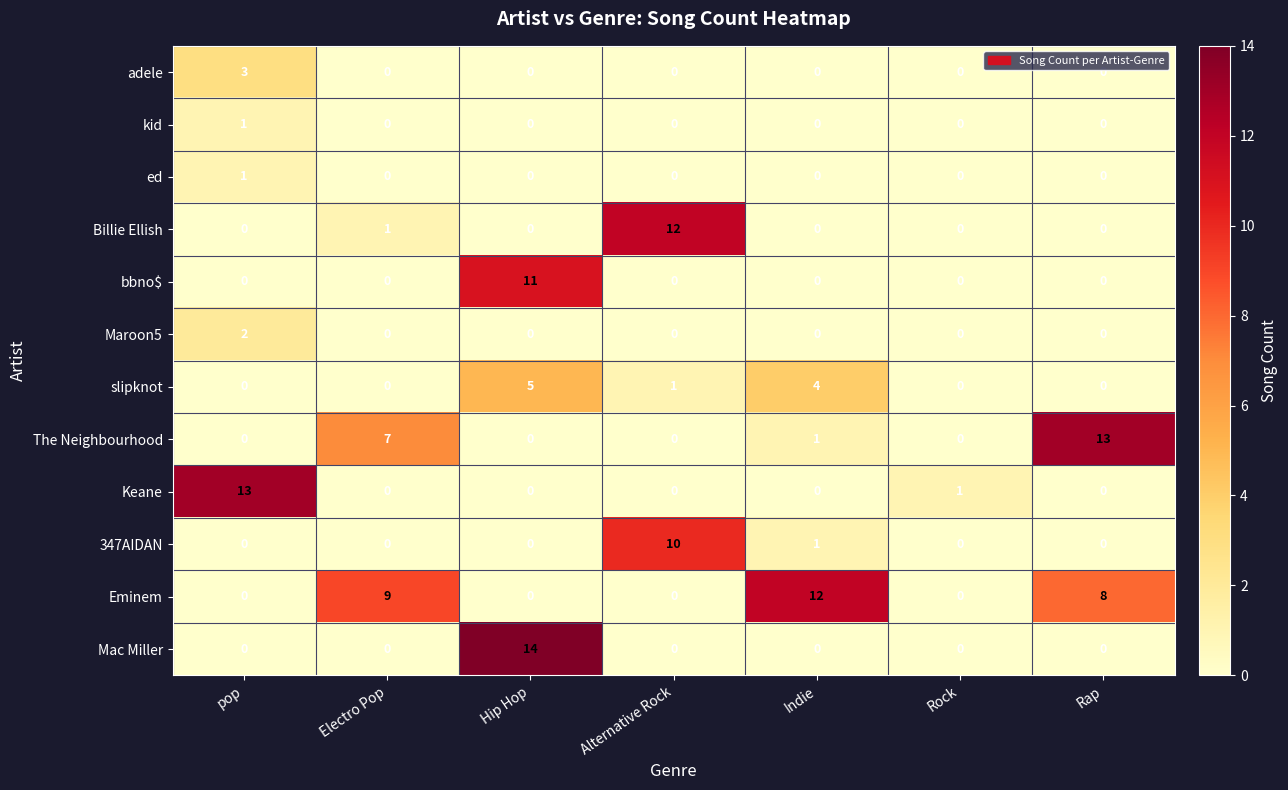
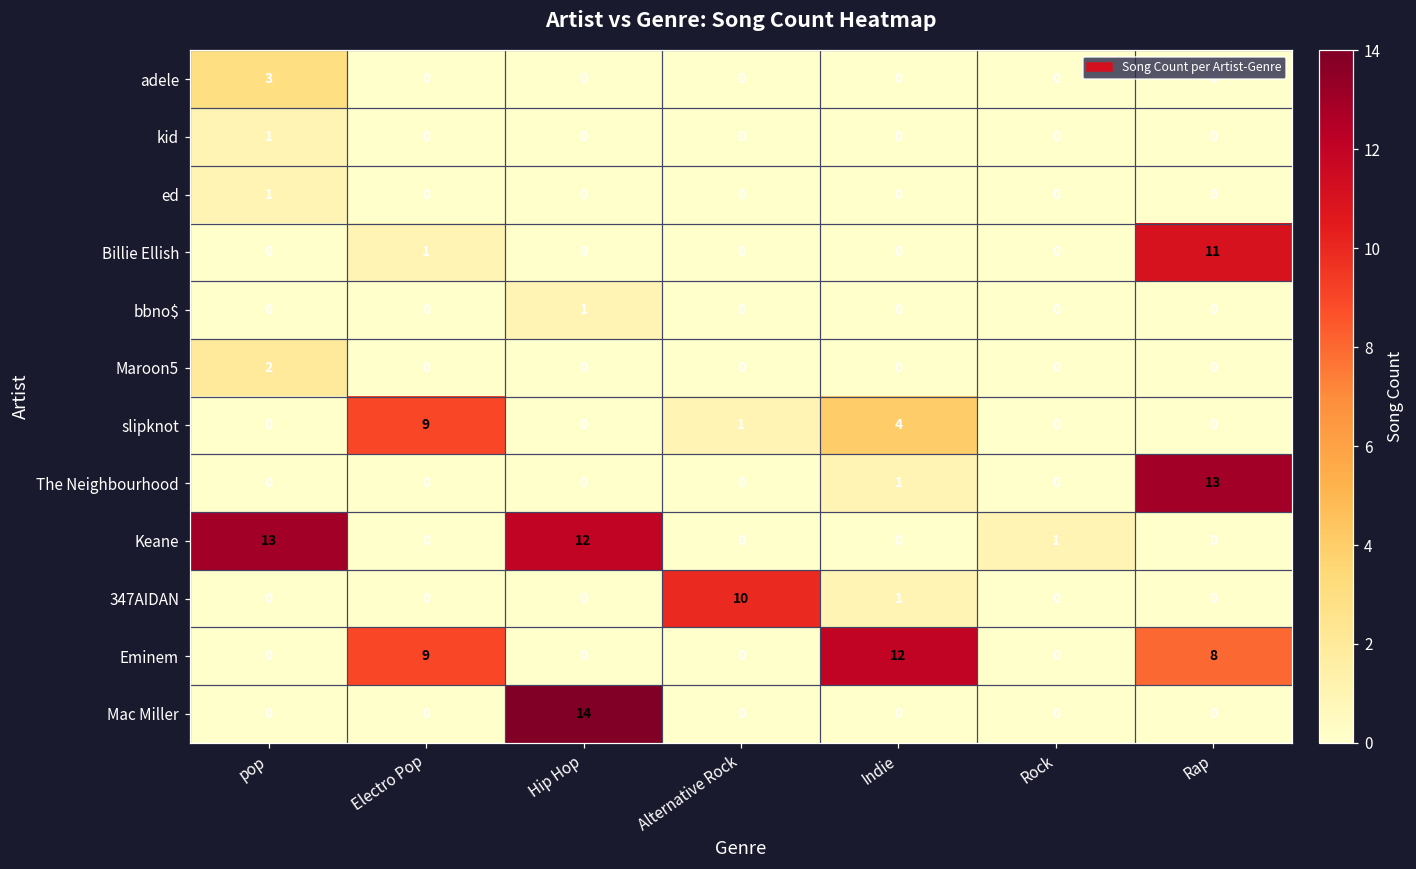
  {
    "adele": {
      "pop": 3,
      "Electro Pop": 0,
      "Hip Hop": 0,
      "Alternative Rock": 0,
      "Indie": 0,
      "Rock": 0
    },
    "kid": {
      "pop": 1,
      "Electro Pop": 0,
      "Hip Hop": 0,
      "Alternative Rock": 0,
      "Indie": 0,
      "Rock": 0,
      "Rap": 0
    },
    "ed": {
      "pop": 1,
      "Electro Pop": 0,
      "Hip Hop": 0,
      "Alternative Rock": 0,
      "Indie": 0,
      "Rock": 0,
      "Rap": 0
    },
    "Billie Ellish": {
      "pop": 0,
      "Electro Pop": 1,
      "Hip Hop": 0,
-     "Alternative Rock": 12,
+     "Alternative Rock": 0,
      "Indie": 0,
      "Rock": 0,
-     "Rap": 0
+     "Rap": 11
    },
    "bbno$": {
      "pop": 0,
      "Electro Pop": 0,
-     "Hip Hop": 11,
+     "Hip Hop": 1,
      "Alternative Rock": 0,
      "Indie": 0,
      "Rock": 0,
      "Rap": 0
    },
    "Maroon5": {
      "pop": 2,
      "Electro Pop": 0,
      "Hip Hop": 0,
      "Alternative Rock": 0,
      "Indie": 0,
      "Rock": 0,
      "Rap": 0
    },
    "slipknot": {
      "pop": 0,
-     "Electro Pop": 0,
-     "Hip Hop": 5,
+     "Electro Pop": 9,
+     "Hip Hop": 0,
      "Alternative Rock": 1,
      "Indie": 4,
      "Rock": 0,
      "Rap": 0
    },
    "The Neighbourhood": {
      "pop": 0,
-     "Electro Pop": 7,
+     "Electro Pop": 0,
      "Hip Hop": 0,
      "Alternative Rock": 0,
      "Indie": 1,
      "Rock": 0,
      "Rap": 13
    },
    "Keane": {
      "pop": 13,
      "Electro Pop": 0,
-     "Hip Hop": 0,
+     "Hip Hop": 12,
      "Alternative Rock": 0,
      "Indie": 0,
      "Rock": 1,
      "Rap": 0
    },
    "347AIDAN": {
      "pop": 0,
      "Electro Pop": 0,
      "Hip Hop": 0,
      "Alternative Rock": 10,
      "Indie": 1,
      "Rock": 0,
      "Rap": 0
    },
    "Eminem": {
      "pop": 0,
      "Electro Pop": 9,
      "Hip Hop": 0,
      "Alternative Rock": 0,
      "Indie": 12,
      "Rock": 0,
      "Rap": 8
    },
    "Mac Miller": {
      "pop": 0,
      "Electro Pop": 0,
      "Hip Hop": 14,
      "Alternative Rock": 0,
      "Indie": 0,
      "Rock": 0,
      "Rap": 0
    }
  }
